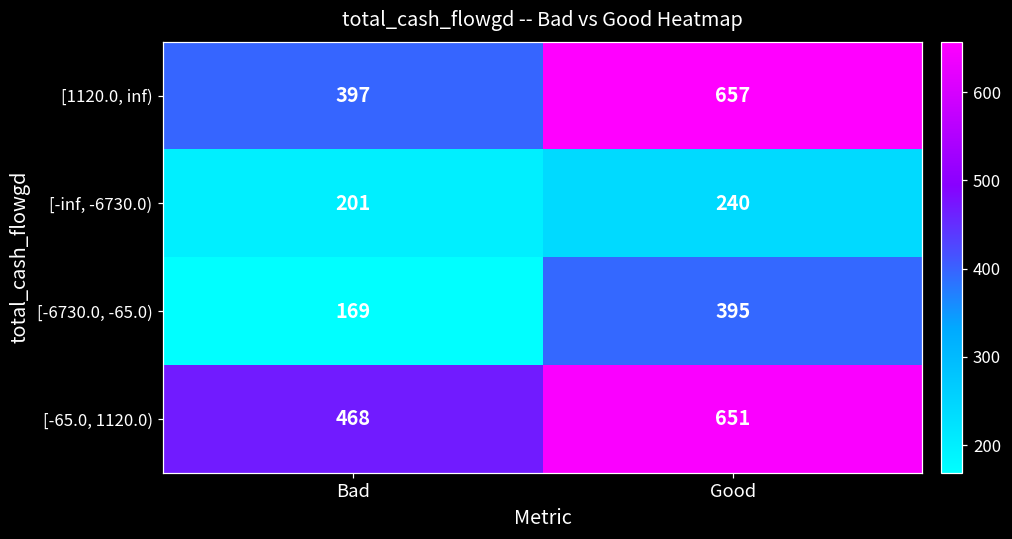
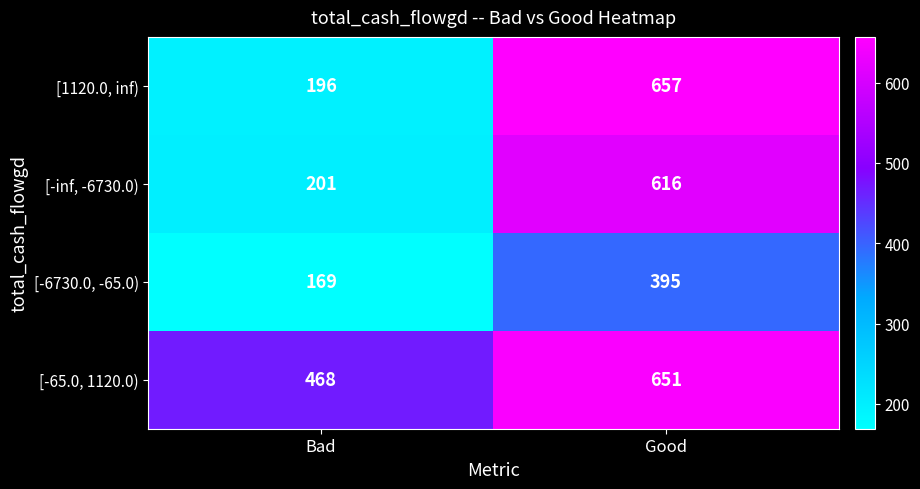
  {
    "[1120.0, inf)": {
-     "Bad": 397,
+     "Bad": 196,
      "Good": 657
    },
    "[-inf, -6730.0)": {
      "Bad": 201,
-     "Good": 240
+     "Good": 616
    },
    "[-6730.0, -65.0)": {
      "Bad": 169,
      "Good": 395
    },
    "[-65.0, 1120.0)": {
      "Bad": 468,
      "Good": 651
    }
  }
